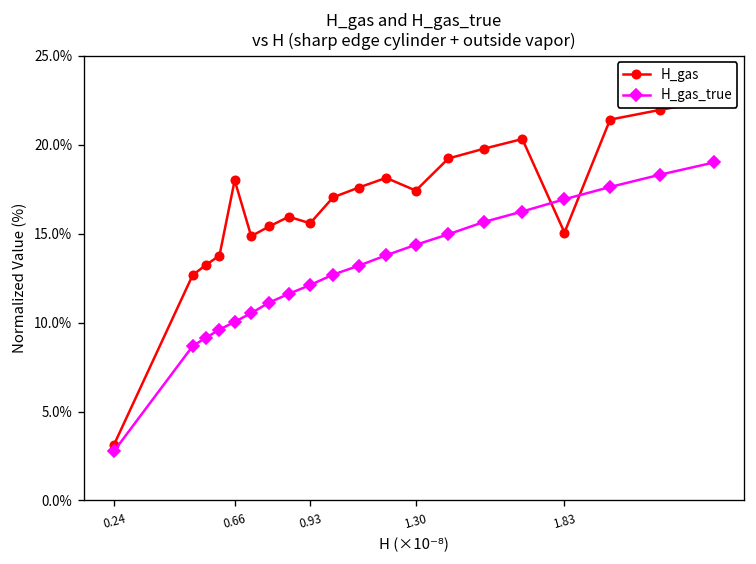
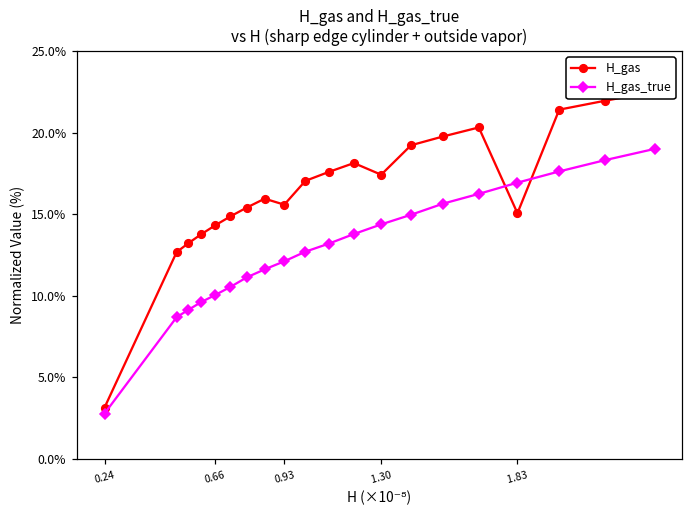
  {
    "H_gas": {
      "0.24": "3.1%",
-     "0.66": "18.0%",
+     "0.66": "14.3%",
      "0.93": "15.6%",
      "1.30": "17.4%",
      "1.83": "15.1%"
    },
    "H_gas_true": {
      "0.24": "2.8%",
      "0.66": "10.0%",
      "0.93": "12.1%",
      "1.30": "14.4%",
      "1.83": "16.9%"
    }
  }
